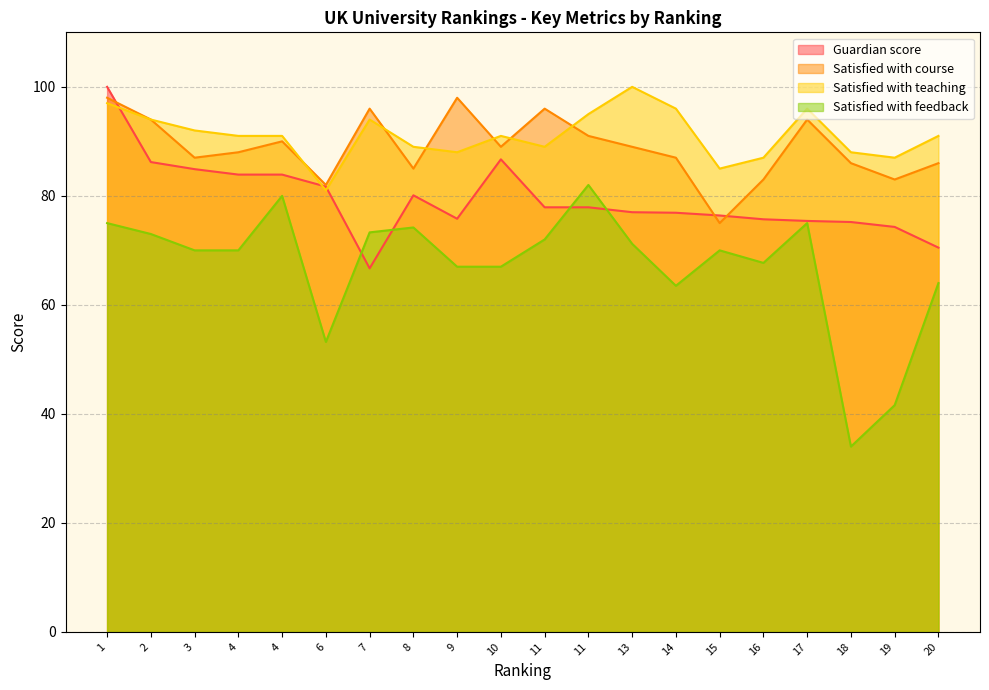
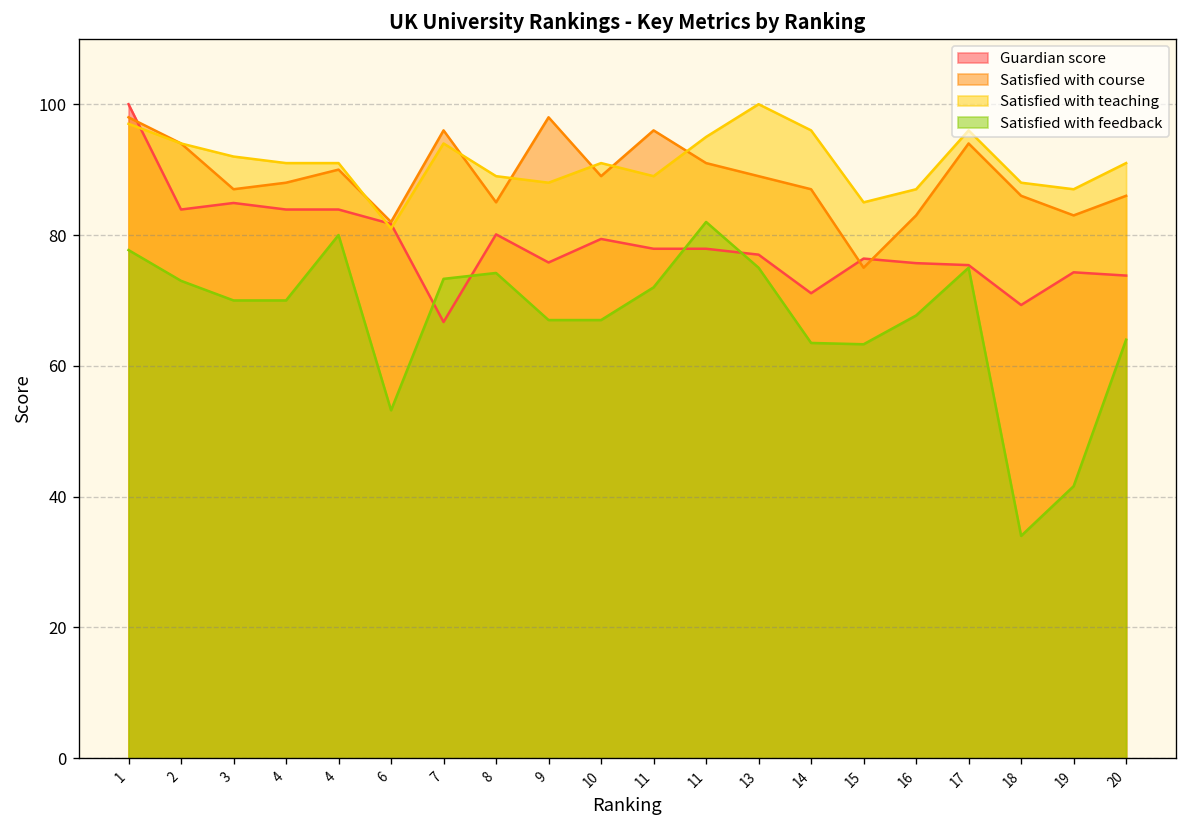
  {
    "Guardian score": {
      "1": 100,
-     "2": 86,
+     "2": 84,
      "3": 85,
      "7": 67,
      "8": 80,
      "9": 76,
-     "10": 87,
+     "10": 79,
      "13": 77,
-     "14": 77,
+     "14": 71,
      "15": 76,
      "16": 76,
-     "18": 75,
+     "18": 69,
      "19": 74,
-     "20": 71
+     "20": 74
    },
    "Satisfied with feedback": {
-     "1": 75,
+     "1": 78,
      "2": 73,
      "3": 70,
      "6": 53,
      "7": 73,
      "8": 74,
      "9": 67,
      "10": 67,
-     "13": 71,
+     "13": 75,
      "14": 64,
-     "15": 70,
+     "15": 63,
      "16": 68,
      "18": 34,
      "19": 42,
      "20": 64
    }
  }
